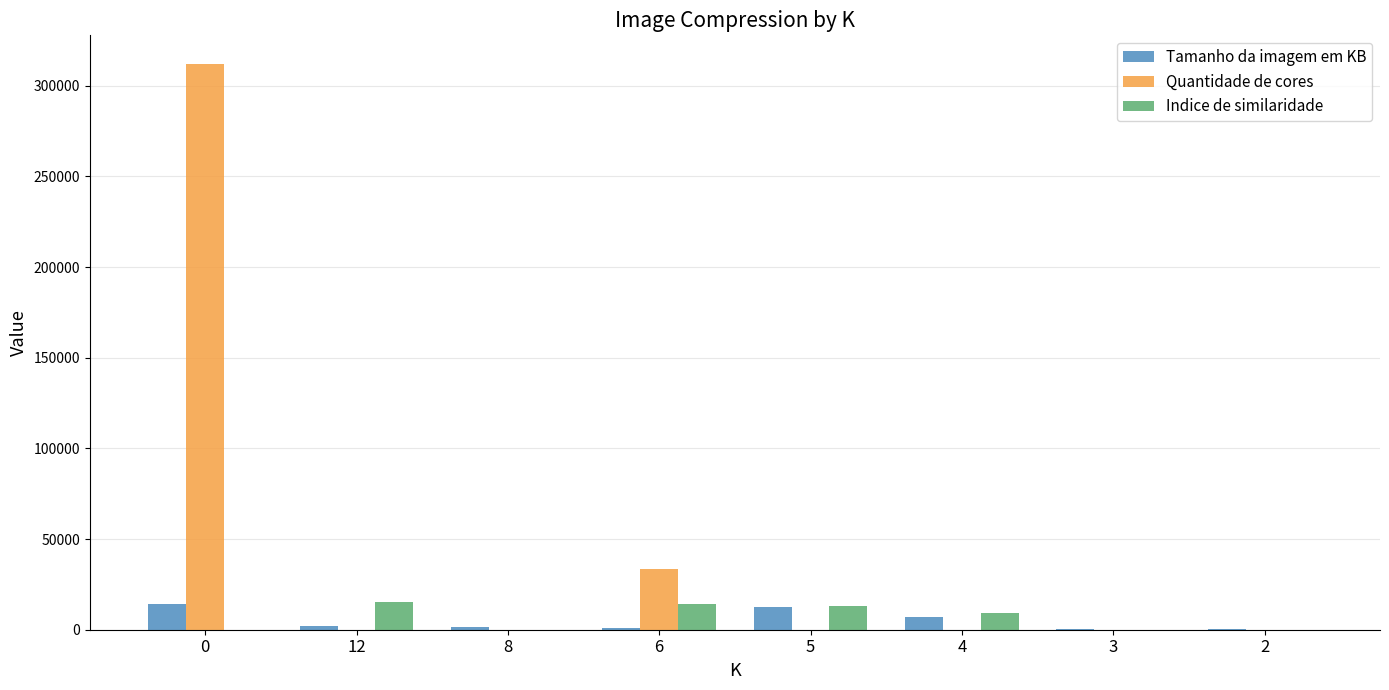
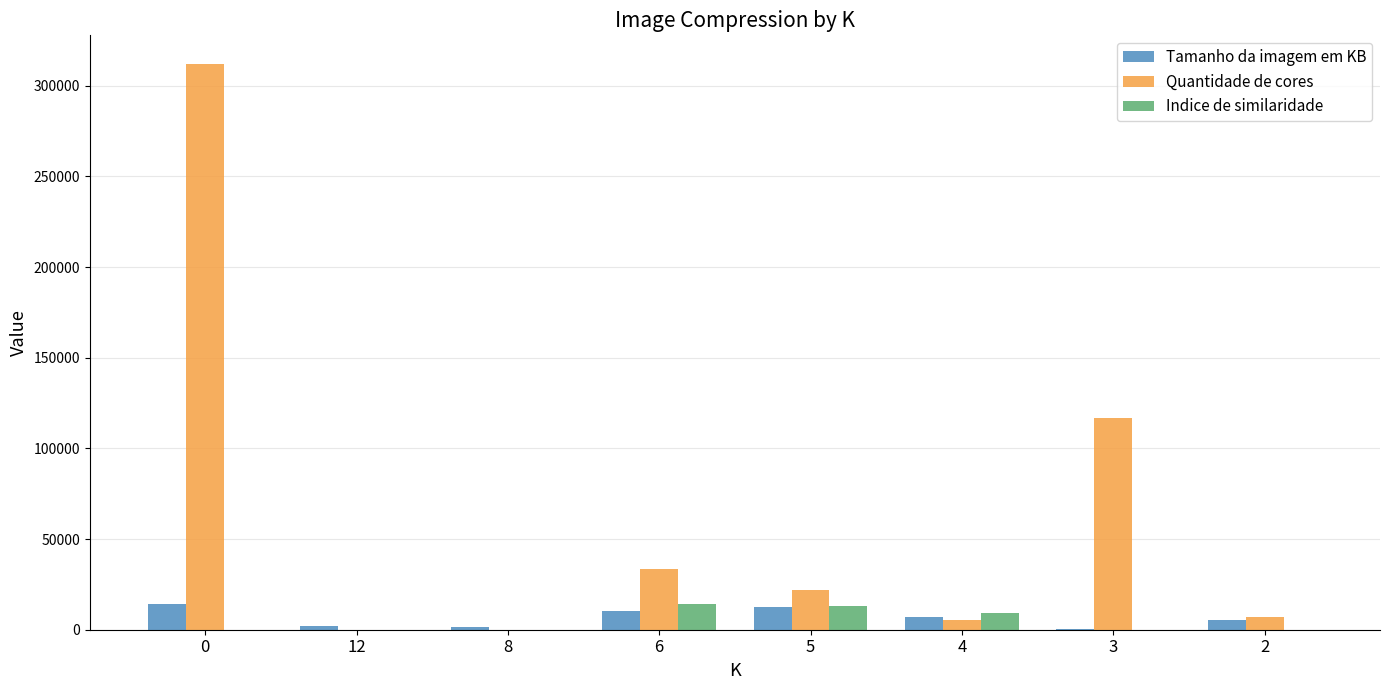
  {
    "Tamanho da imagem em KB": {
      "0": 14000,
      "12": 2000,
      "8": 2000,
-     "6": 1000,
+     "6": 10000,
      "5": 13000,
      "4": 7000,
-     "2": 0
+     "2": 5000
    },
    "Quantidade de cores": {
      "0": 312000,
      "6": 34000,
-     "5": 0,
-     "4": 0,
-     "3": 0,
-     "2": 0
+     "5": 22000,
+     "4": 5000,
+     "3": 117000,
+     "2": 7000
    },
    "Indice de similaridade": {
-     "12": 15000,
+     "12": 0,
      "6": 14000,
      "5": 13000,
      "4": 9000
    }
  }
